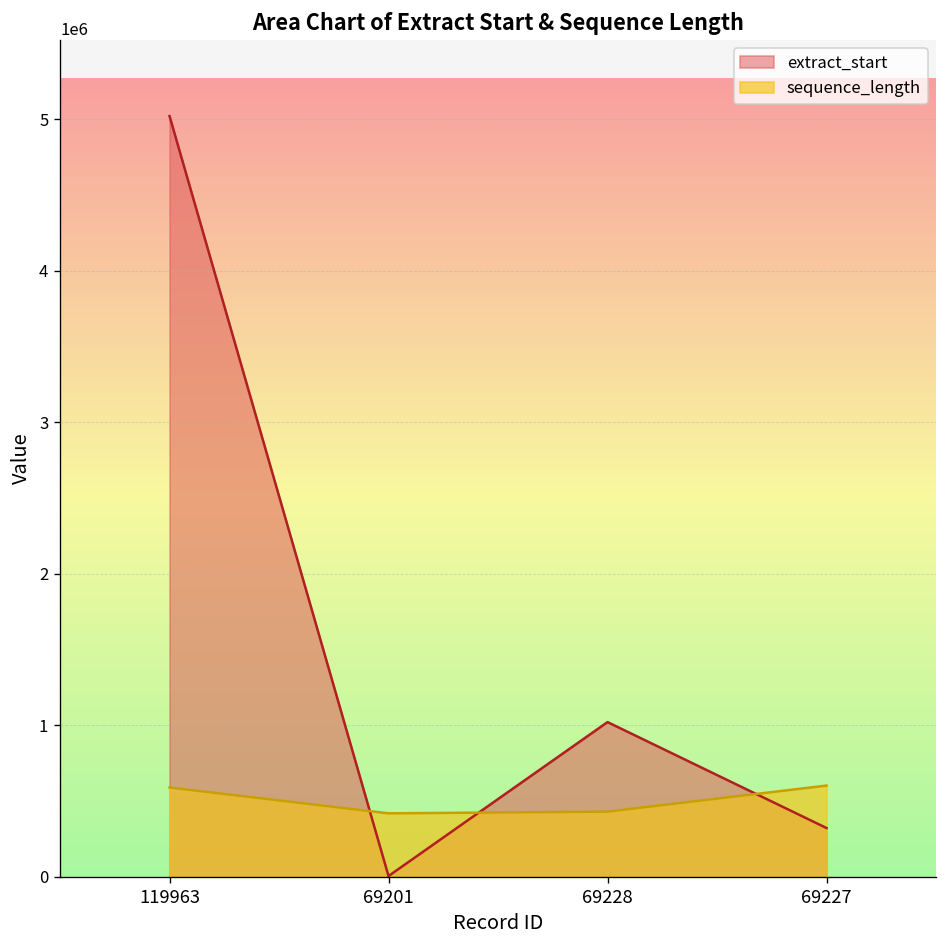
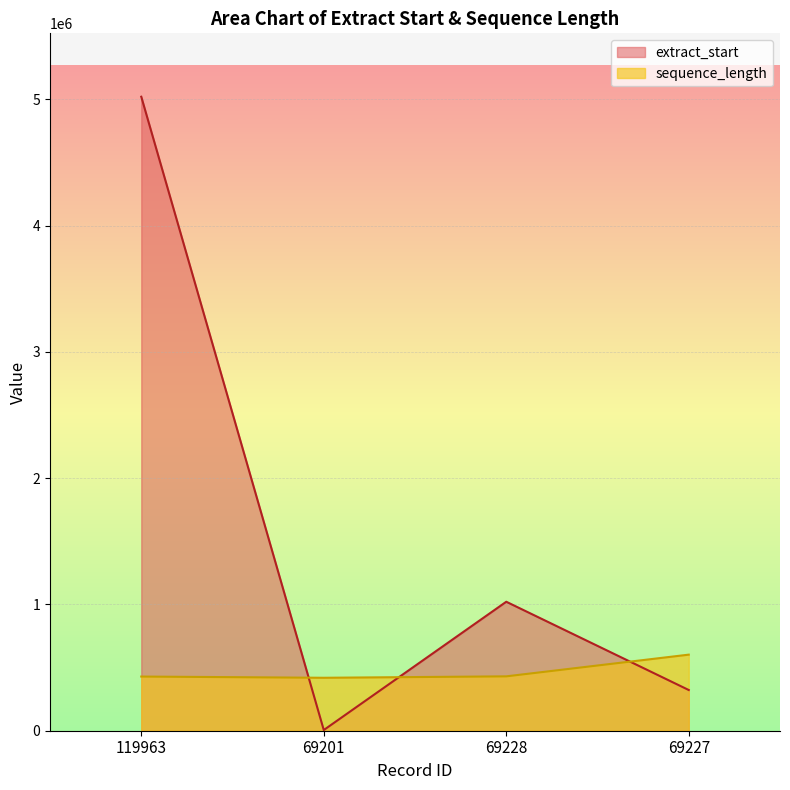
  {
    "extract_start": {
      "119963": 5020000,
      "69201": 10000,
      "69228": 1020000,
      "69227": 320000
    },
    "sequence_length": {
-     "119963": 590000,
+     "119963": 430000,
      "69201": 420000,
      "69228": 430000,
      "69227": 600000
    }
  }
